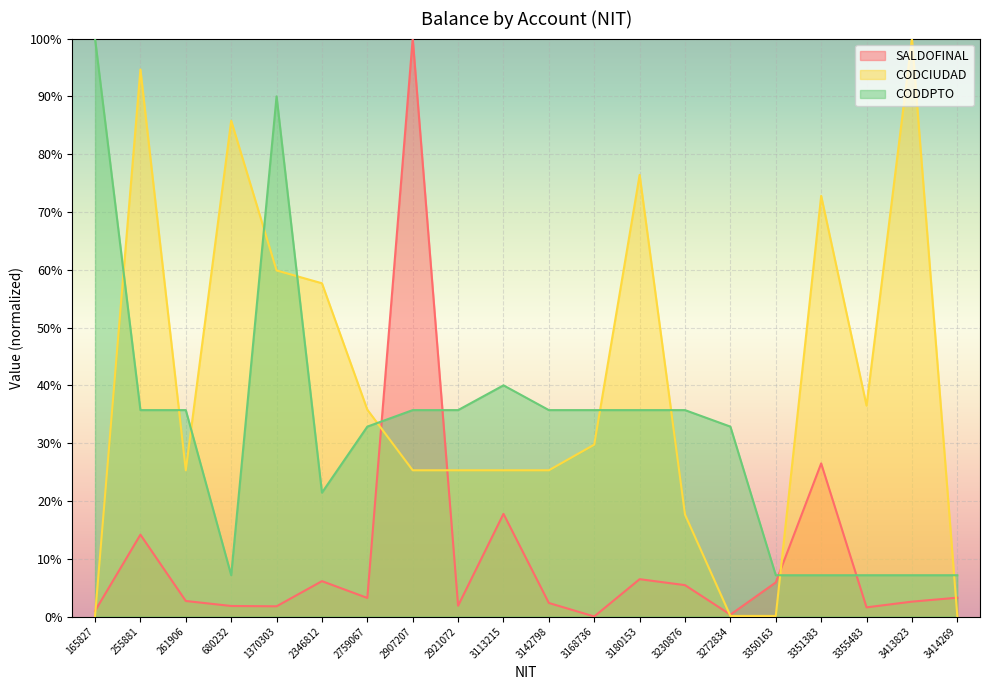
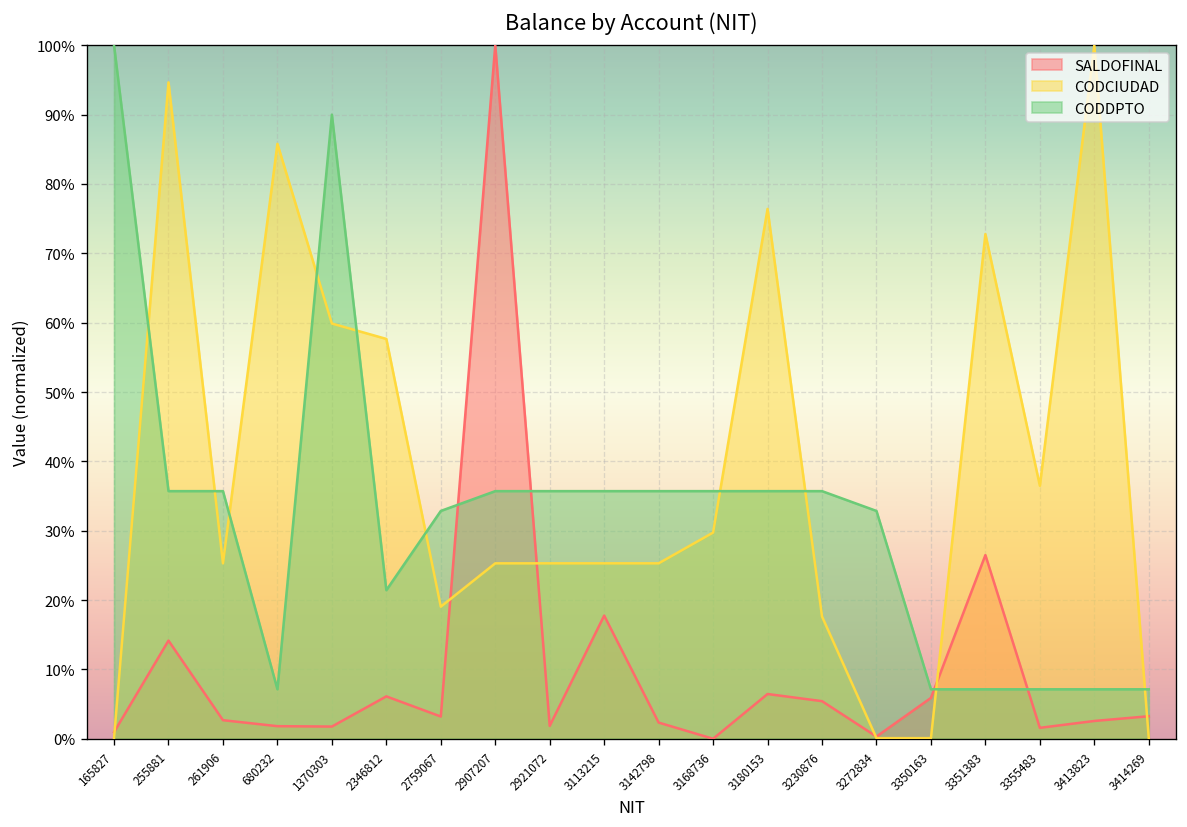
  {
    "SALDOFINAL": {
      "165827": "1%",
      "255881": "14%",
      "261906": "3%",
      "680232": "2%",
      "1370303": "2%",
      "2346812": "6%",
      "2759067": "3%",
      "2907207": "100%",
      "2921072": "2%",
      "3113215": "18%",
      "3142798": "2%",
      "3168736": "0%",
      "3180153": "6%",
      "3230876": "5%",
      "3350163": "6%",
      "3351383": "26%",
      "3355483": "2%",
      "3413823": "3%",
      "3414269": "3%"
    },
    "CODCIUDAD": {
      "165827": "0%",
      "255881": "95%",
      "261906": "25%",
      "680232": "86%",
      "1370303": "60%",
      "2346812": "58%",
-     "2759067": "36%",
+     "2759067": "19%",
      "2907207": "25%",
      "2921072": "25%",
      "3113215": "25%",
      "3142798": "25%",
      "3168736": "30%",
      "3180153": "76%",
      "3230876": "18%",
      "3350163": "0%",
      "3351383": "73%",
      "3355483": "36%",
      "3413823": "100%",
      "3414269": "0%"
    },
    "CODDPTO": {
      "165827": "100%",
      "255881": "36%",
      "261906": "36%",
      "680232": "7%",
      "1370303": "90%",
      "2346812": "21%",
      "2759067": "33%",
      "2907207": "36%",
      "2921072": "36%",
-     "3113215": "40%",
+     "3113215": "36%",
      "3142798": "36%",
      "3168736": "36%",
      "3180153": "36%",
      "3230876": "36%",
      "3272834": "33%",
      "3350163": "7%",
      "3351383": "7%",
      "3355483": "7%",
      "3413823": "7%",
      "3414269": "7%"
    }
  }
